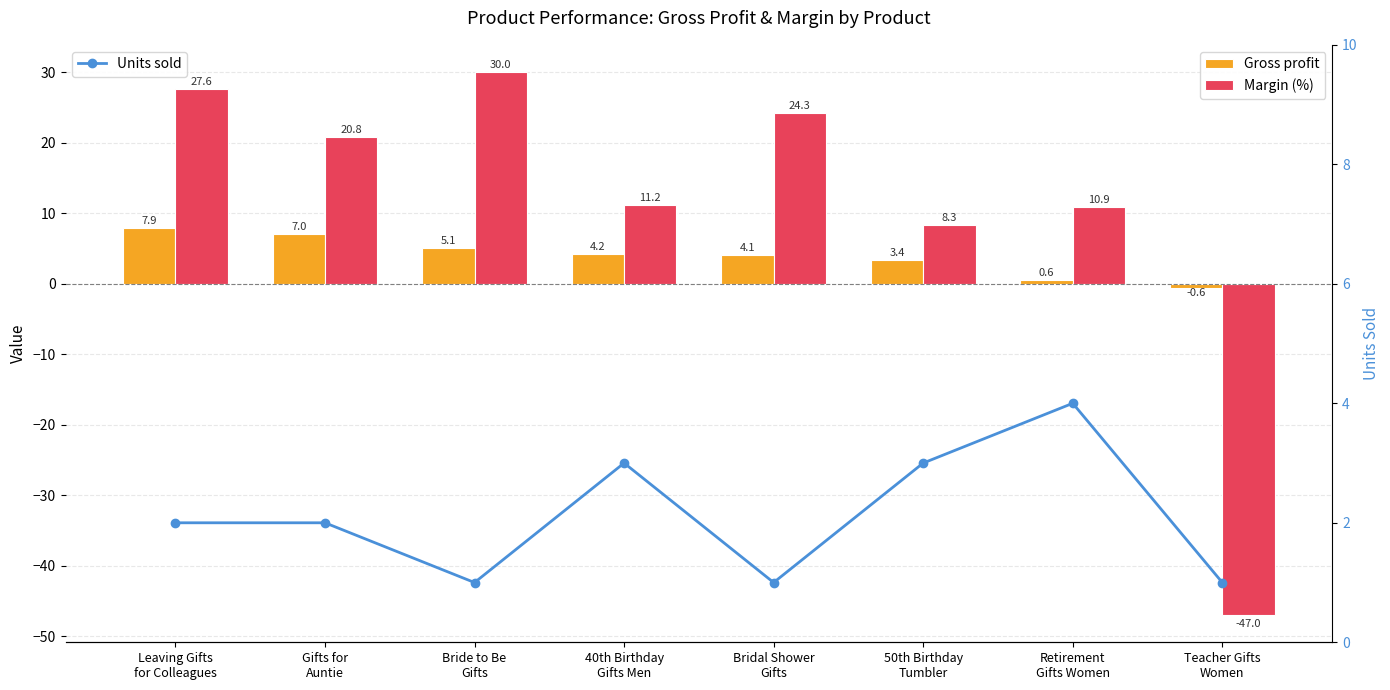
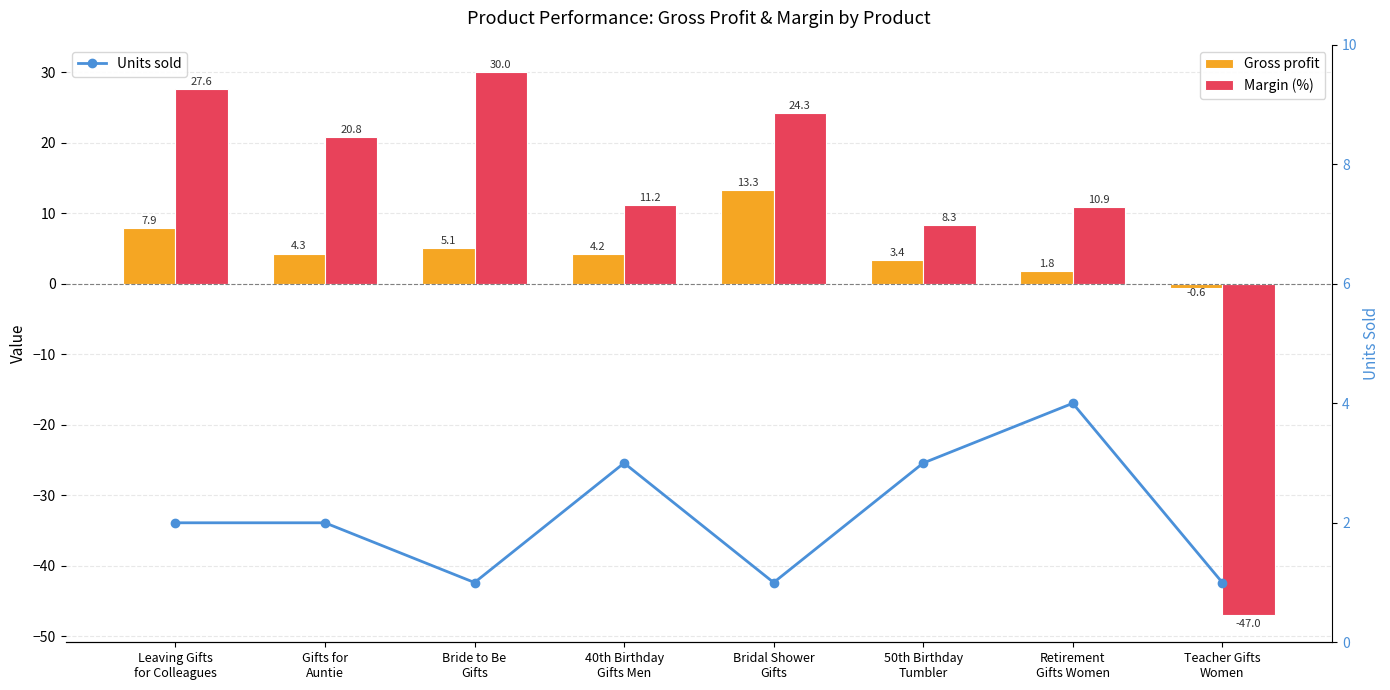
  {
    "Gross profit": {
      "Leaving Gifts for Colleagues": 7.9,
-     "Gifts for Auntie": 7.0,
+     "Gifts for Auntie": 4.3,
      "Bride to Be Gifts": 5.1,
      "40th Birthday Gifts Men": 4.2,
-     "Bridal Shower Gifts": 4.1,
+     "Bridal Shower Gifts": 13.3,
      "50th Birthday Tumbler": 3.4,
-     "Retirement Gifts Women": 0.6,
+     "Retirement Gifts Women": 1.8,
      "Teacher Gifts Women": -0.6
    },
    "Margin (%)": {
      "Leaving Gifts for Colleagues": 27.6,
      "Gifts for Auntie": 20.8,
      "Bride to Be Gifts": 30.0,
      "40th Birthday Gifts Men": 11.2,
      "Bridal Shower Gifts": 24.3,
      "50th Birthday Tumbler": 8.3,
      "Retirement Gifts Women": 10.9,
      "Teacher Gifts Women": -47.0
    }
  }
